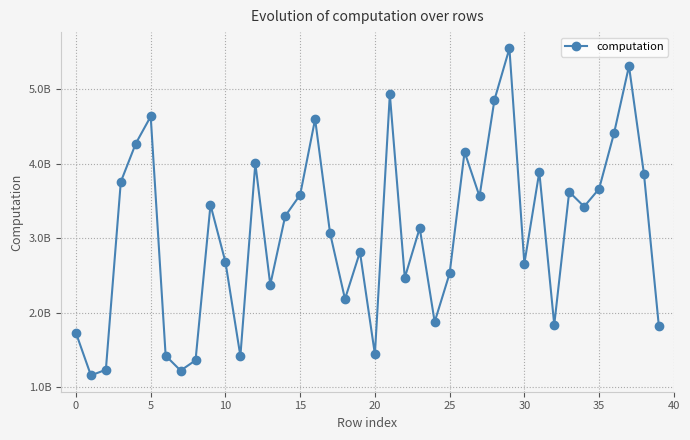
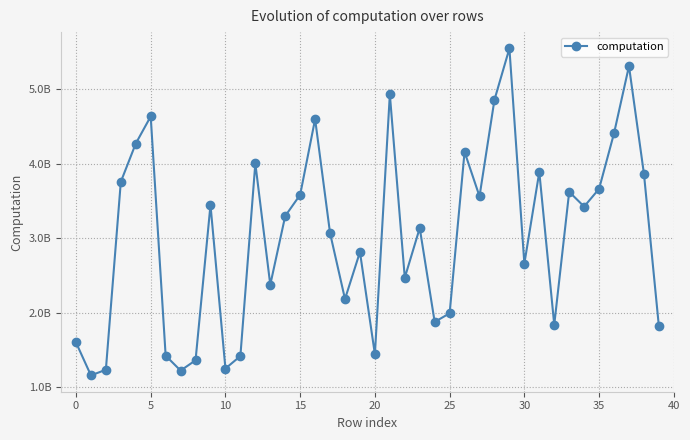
  {
-   "0": 1700000000,
+   "0": 1600000000,
    "5": 4600000000,
-   "10": 2700000000,
+   "10": 1200000000,
    "15": 3600000000,
    "20": 1400000000,
-   "25": 2500000000,
+   "25": 2000000000,
    "30": 2700000000,
    "35": 3700000000
  }
